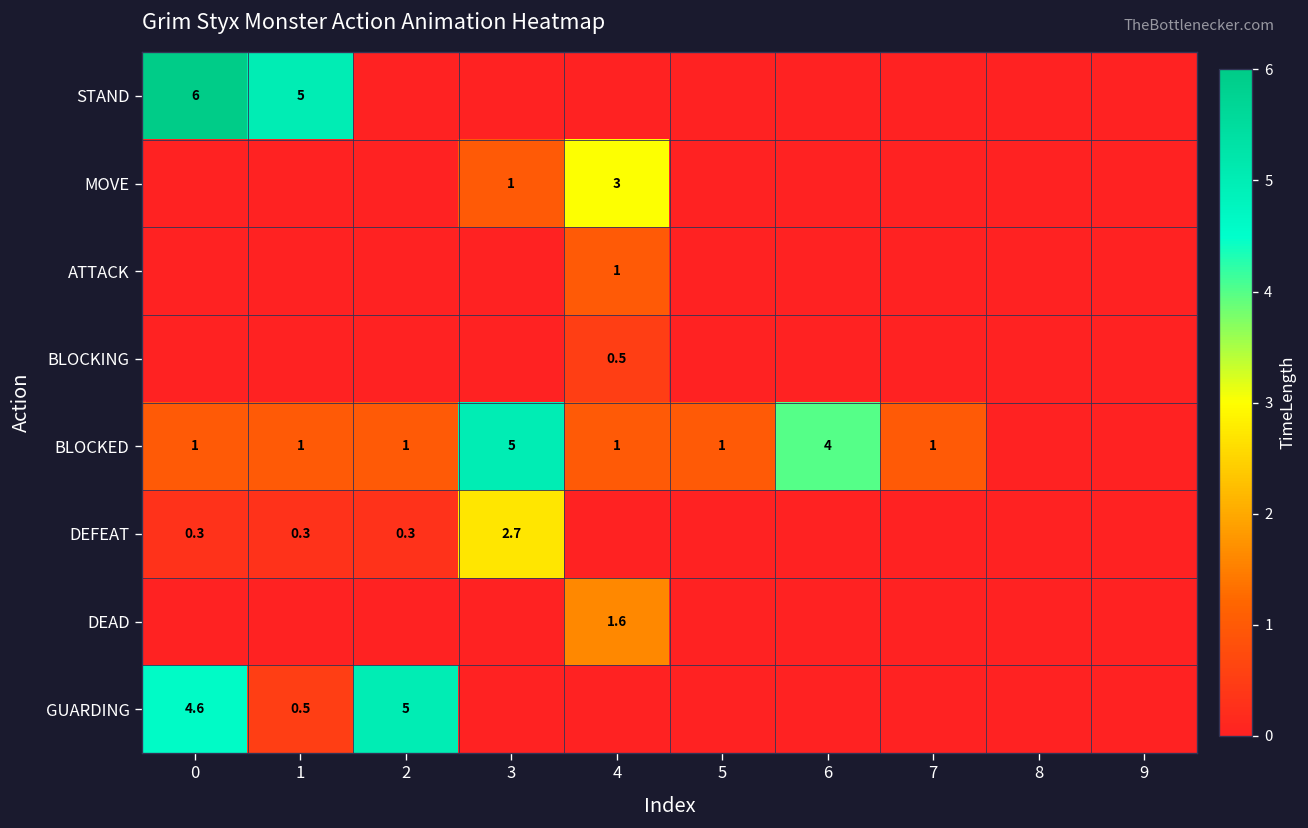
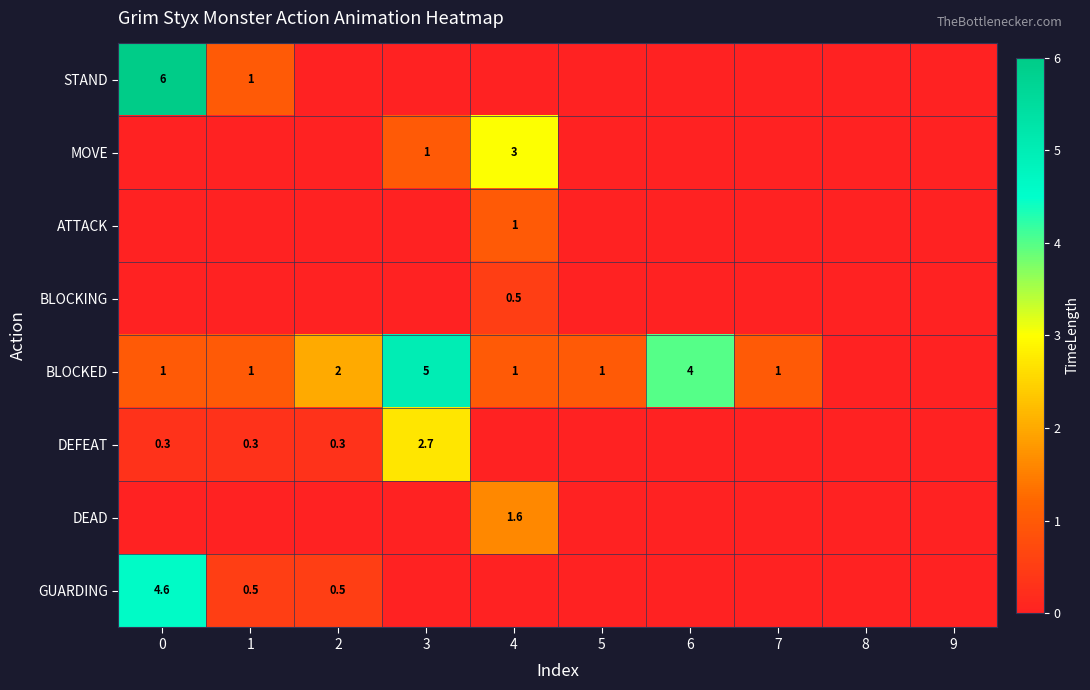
  {
    "STAND": {
      "0": 6,
-     "1": 5
+     "1": 1
    },
    "MOVE": {
      "3": 1,
      "4": 3
    },
    "ATTACK": {
      "4": 1
    },
    "BLOCKING": {
      "4": 0.5
    },
    "BLOCKED": {
      "0": 1,
      "1": 1,
-     "2": 1,
+     "2": 2,
      "3": 5,
      "4": 1,
      "5": 1,
      "6": 4,
      "7": 1
    },
    "DEFEAT": {
      "0": 0.3,
      "1": 0.3,
      "2": 0.3,
      "3": 2.7
    },
    "DEAD": {
      "4": 1.6
    },
    "GUARDING": {
      "0": 4.6,
      "1": 0.5,
-     "2": 5
+     "2": 0.5
    }
  }
